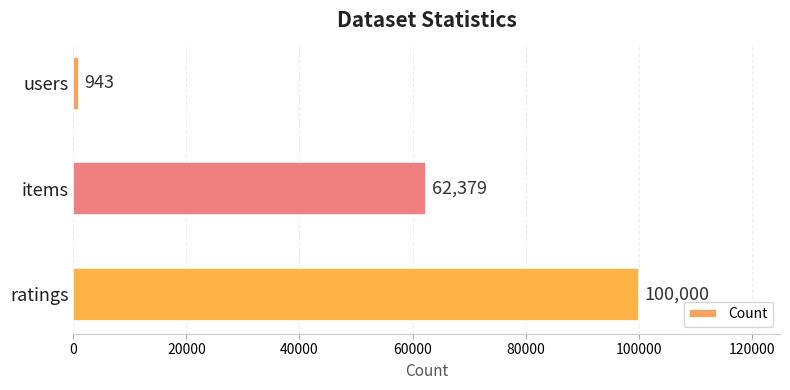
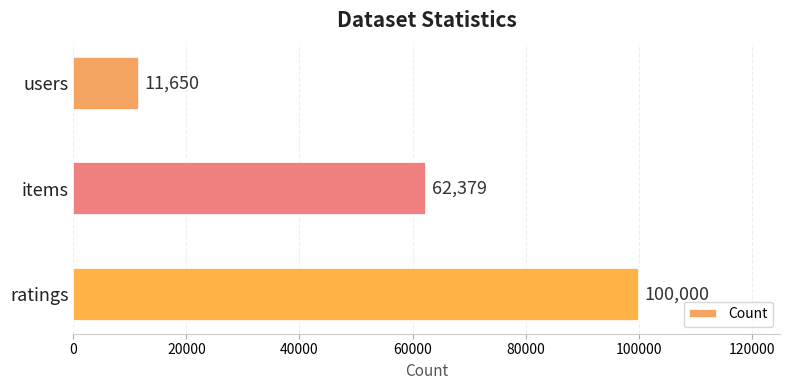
  {
-   "users": "943",
+   "users": "11,650",
    "items": "62,379"
  }
